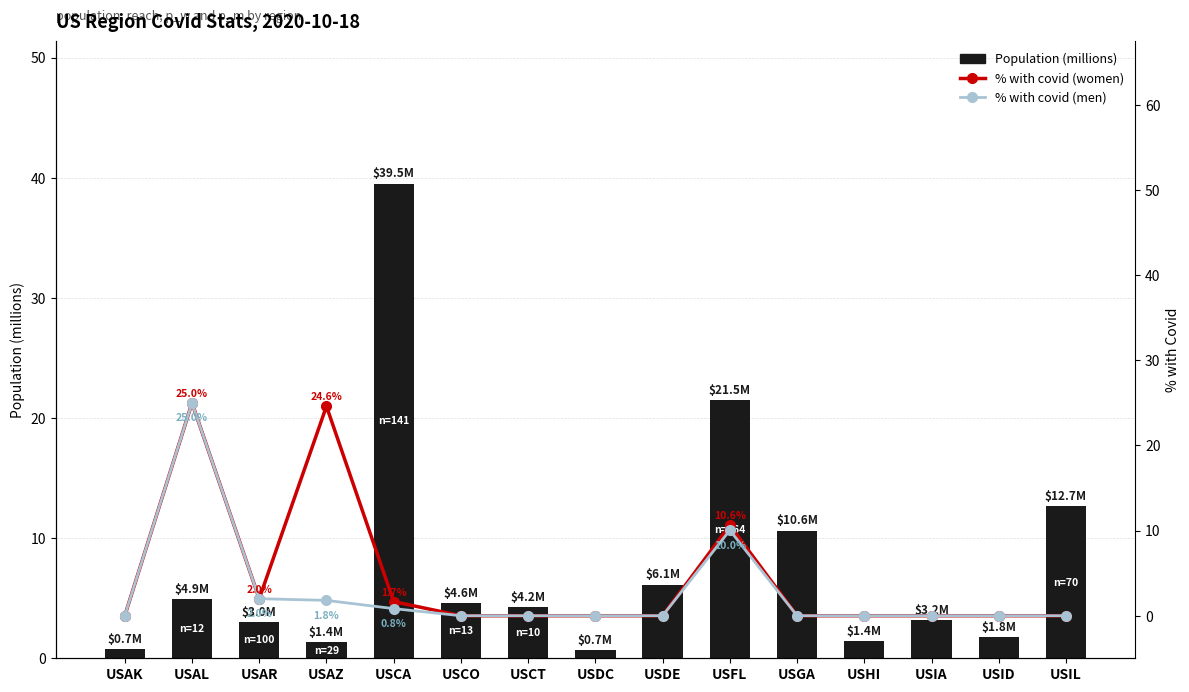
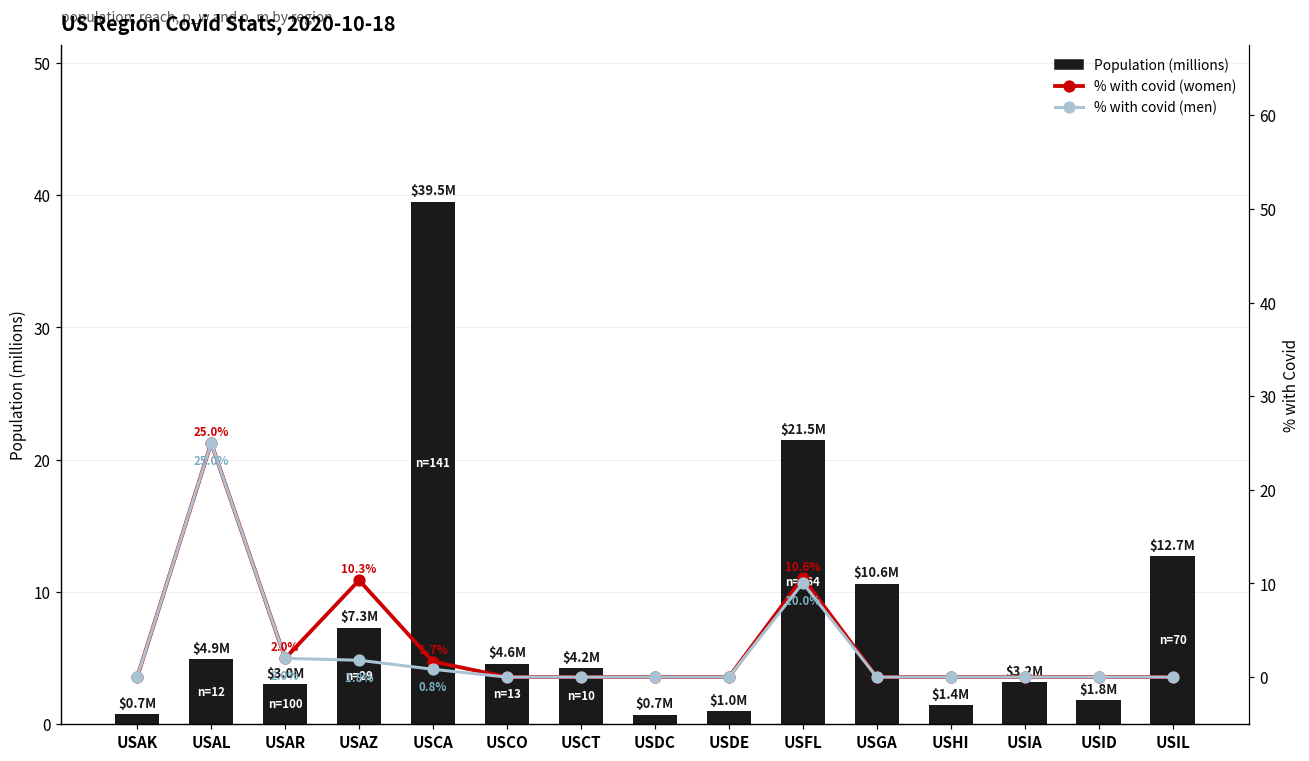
  {
    "Population (millions)": {
      "USAK": "$0.7M",
      "USAL": "$4.9M",
-     "USAZ": "$1.4M",
+     "USAZ": "$7.3M",
      "USCA": "$39.5M",
      "USCO": "$4.6M",
      "USCT": "$4.2M",
      "USDC": "$0.7M",
-     "USDE": "$6.1M",
+     "USDE": "$1.0M",
      "USFL": "$21.5M",
      "USGA": "$10.6M",
      "USHI": "$1.4M",
      "USID": "$1.8M",
      "USIL": "$12.7M"
    },
    "% with covid (women)": {
-     "USAZ": "24.6%",
+     "USAZ": "10.3%",
      "USCA": "1.7%",
      "USFL": "10.6%"
    },
    "% with covid (men)": {
      "USAZ": "1.8%",
      "USCA": "0.8%",
      "USFL": "10.0%"
    }
  }
